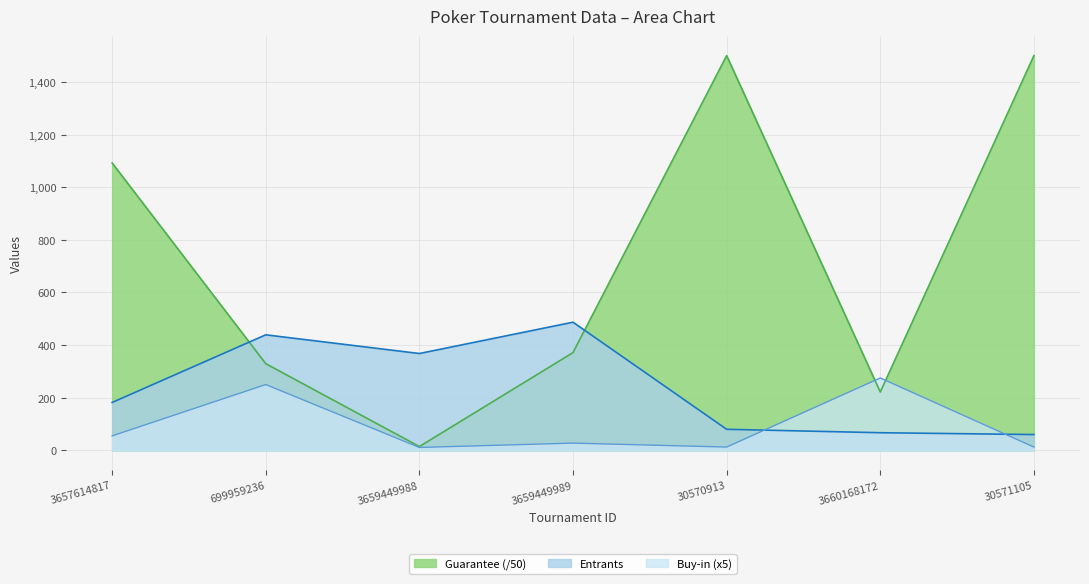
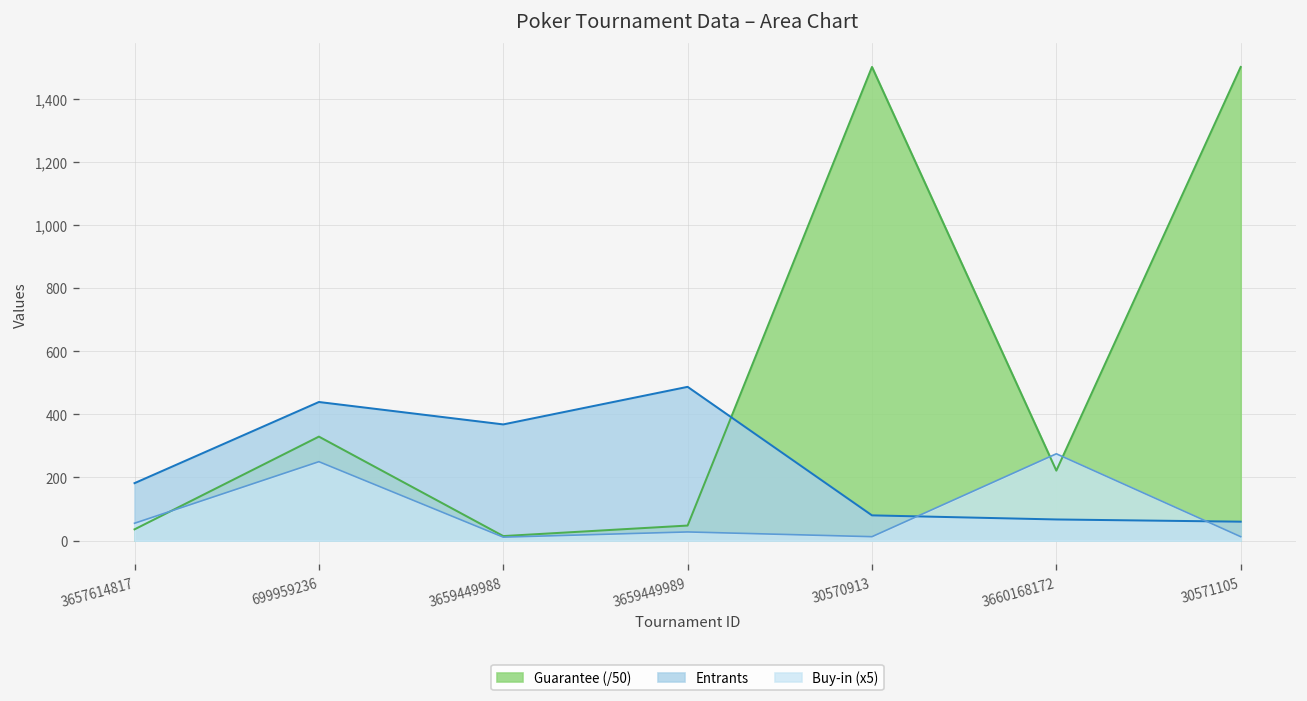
  {
    "Guarantee (/50)": {
-     "3657614817": "1,090",
+     "3657614817": "40",
      "699959236": "330",
-     "3659449989": "370",
+     "3659449989": "50",
      "30570913": "1,500",
      "3660168172": "220",
      "30571105": "1,500"
    }
  }
